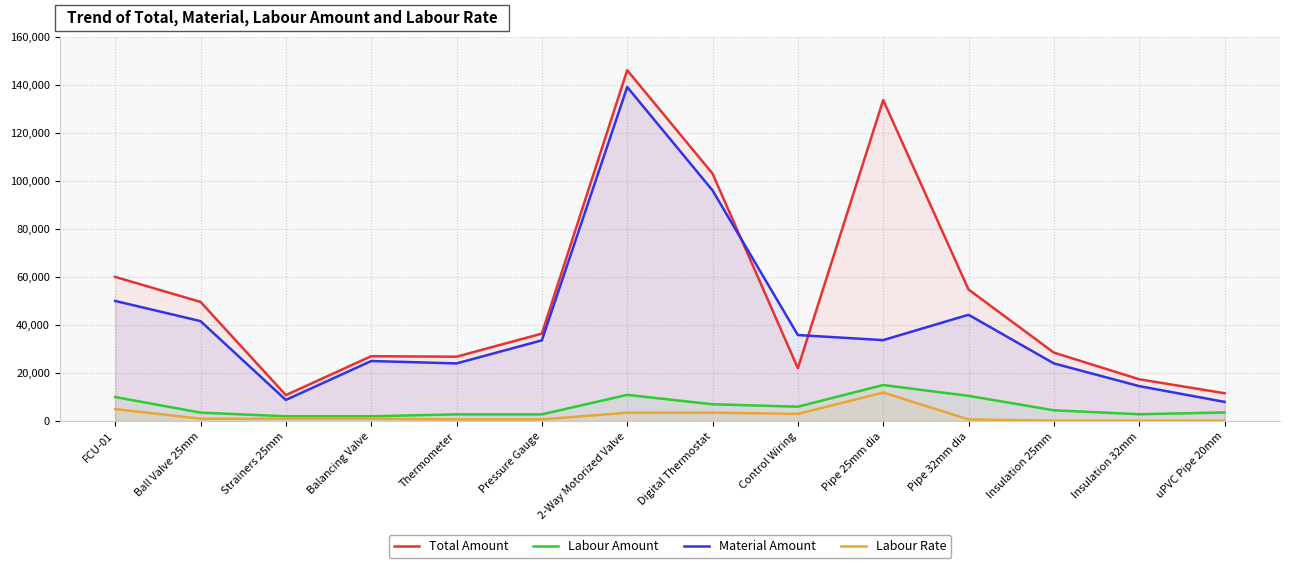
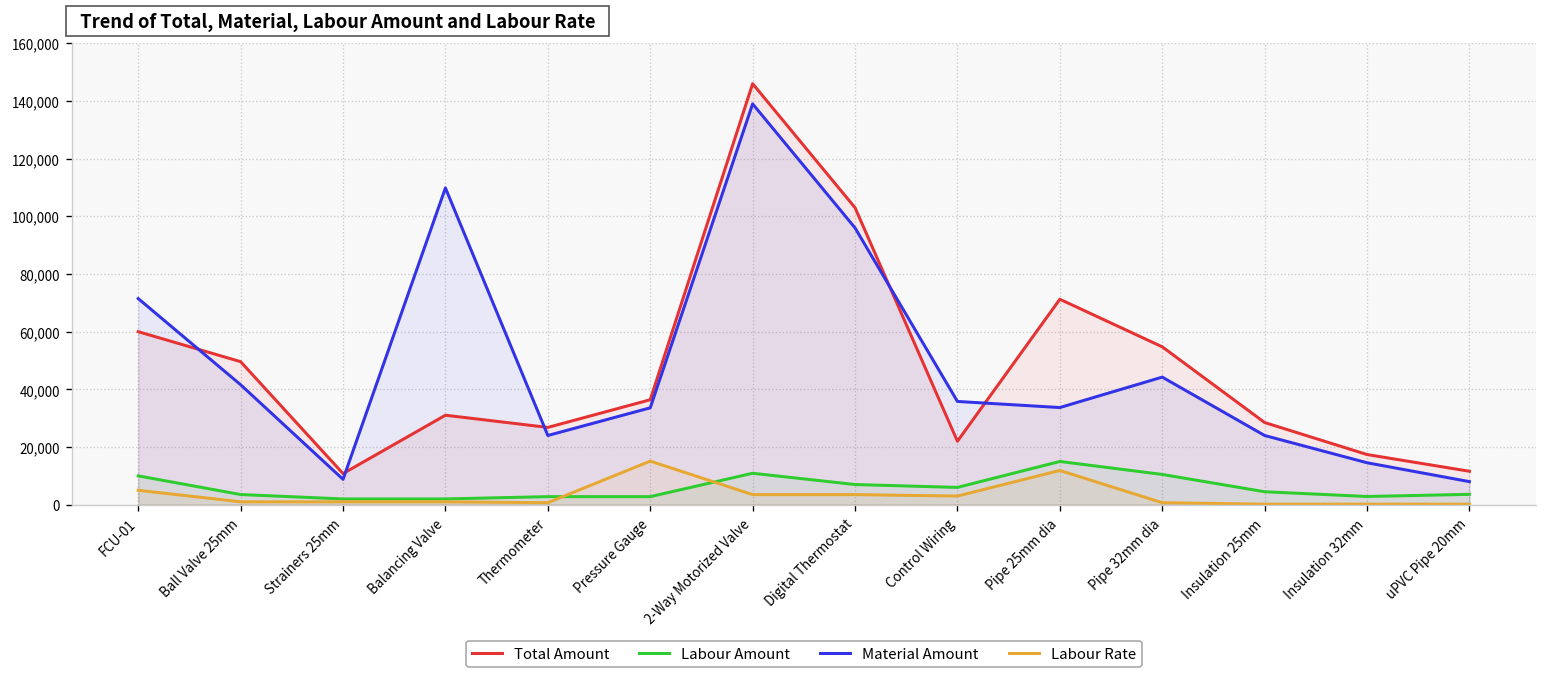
  {
    "Total Amount": {
      "FCU-01": "60,000",
      "Ball Valve 25mm": "50,000",
      "Strainers 25mm": "11,000",
-     "Balancing Valve": "27,000",
+     "Balancing Valve": "31,000",
      "Thermometer": "27,000",
      "Pressure Gauge": "36,000",
      "2-Way Motorized Valve": "146,000",
      "Digital Thermostat": "103,000",
      "Control Wiring": "22,000",
-     "Pipe 25mm dia": "134,000",
+     "Pipe 25mm dia": "71,000",
      "Pipe 32mm dia": "55,000",
      "Insulation 25mm": "29,000",
      "Insulation 32mm": "17,000",
      "uPVC Pipe 20mm": "12,000"
    },
    "Labour Amount": {
      "FCU-01": "10,000",
      "Ball Valve 25mm": "4,000",
      "Thermometer": "3,000",
      "Pressure Gauge": "3,000",
      "2-Way Motorized Valve": "11,000",
      "Digital Thermostat": "7,000",
      "Control Wiring": "6,000",
      "Pipe 25mm dia": "15,000",
      "Pipe 32mm dia": "11,000",
      "Insulation 25mm": "5,000",
      "Insulation 32mm": "3,000",
      "uPVC Pipe 20mm": "4,000"
    },
    "Material Amount": {
-     "FCU-01": "50,000",
+     "FCU-01": "71,000",
      "Ball Valve 25mm": "42,000",
      "Strainers 25mm": "9,000",
-     "Balancing Valve": "25,000",
+     "Balancing Valve": "110,000",
      "Thermometer": "24,000",
      "Pressure Gauge": "34,000",
      "2-Way Motorized Valve": "139,000",
      "Digital Thermostat": "96,000",
      "Control Wiring": "36,000",
      "Pipe 25mm dia": "34,000",
      "Pipe 32mm dia": "44,000",
      "Insulation 25mm": "24,000",
      "Insulation 32mm": "15,000",
      "uPVC Pipe 20mm": "8,000"
    },
    "Labour Rate": {
      "FCU-01": "5,000",
      "Ball Valve 25mm": "1,000",
      "Thermometer": "1,000",
-     "Pressure Gauge": "1,000",
+     "Pressure Gauge": "15,000",
      "2-Way Motorized Valve": "4,000",
      "Digital Thermostat": "4,000",
      "Control Wiring": "3,000",
      "Pipe 25mm dia": "12,000",
      "Pipe 32mm dia": "1,000",
      "Insulation 25mm": "0",
      "Insulation 32mm": "0",
      "uPVC Pipe 20mm": "0"
    }
  }
